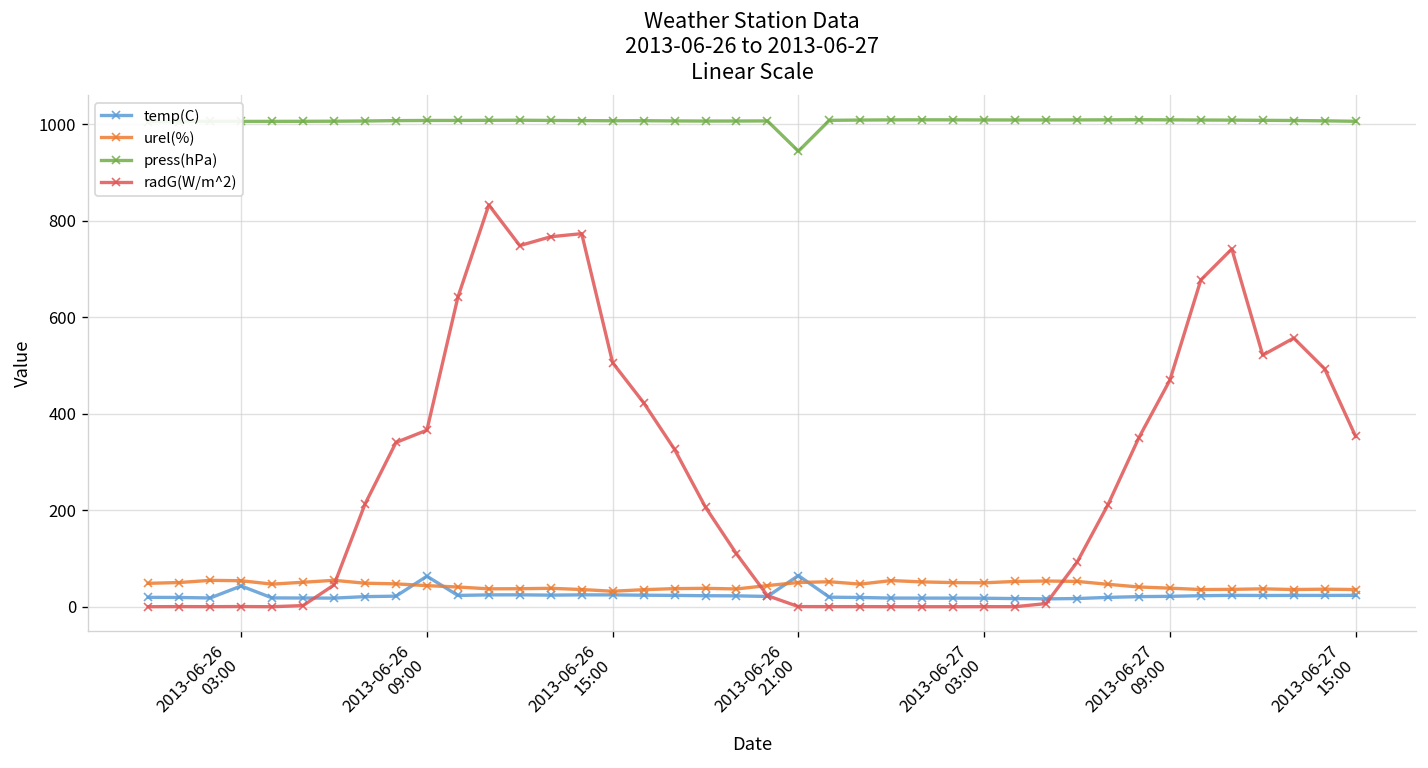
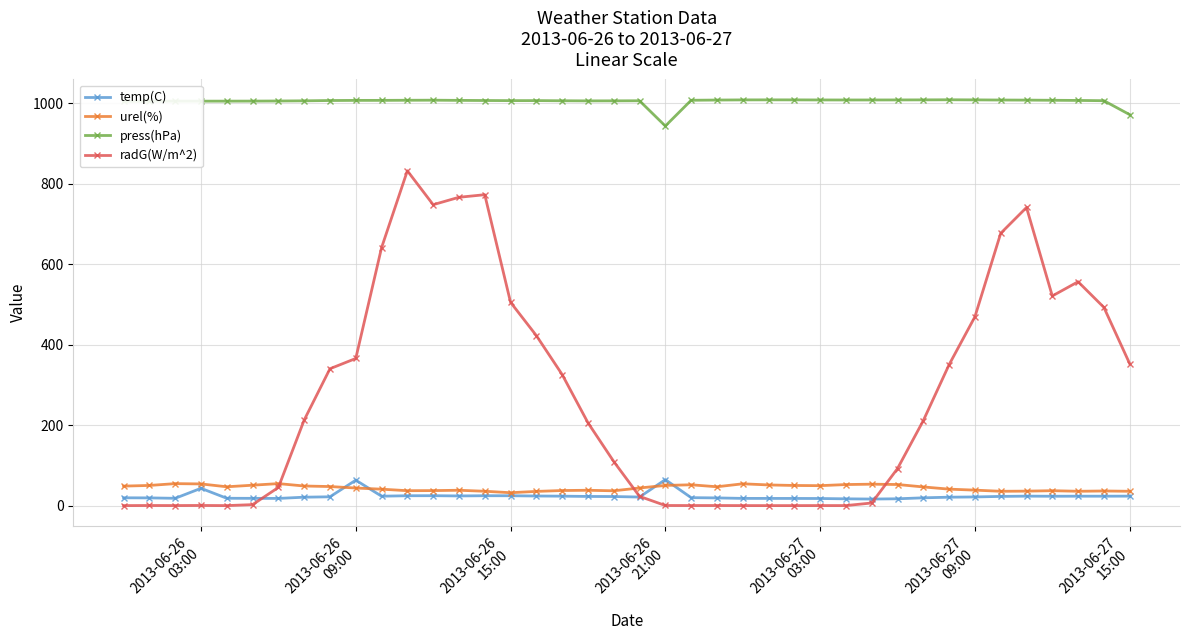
  {
    "temp(C)": {
      "2013-06-26 03:00": 40,
      "2013-06-26 09:00": 60,
      "2013-06-26 15:00": 20,
      "2013-06-26 21:00": 60,
      "2013-06-27 03:00": 20,
      "2013-06-27 09:00": 20,
      "2013-06-27 15:00": 20
    },
    "press(hPa)": {
      "2013-06-26 09:00": 1010,
      "2013-06-26 15:00": 1010,
      "2013-06-26 21:00": 940,
      "2013-06-27 03:00": 1010,
      "2013-06-27 09:00": 1010,
-     "2013-06-27 15:00": 1010
+     "2013-06-27 15:00": 970
    }
  }
